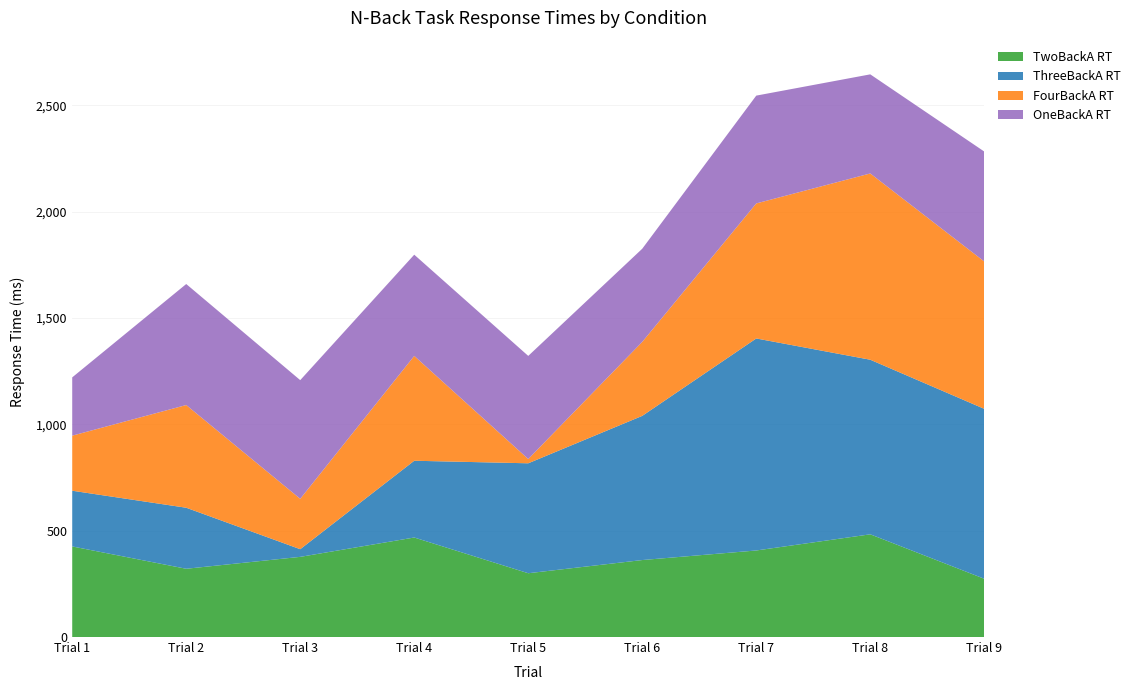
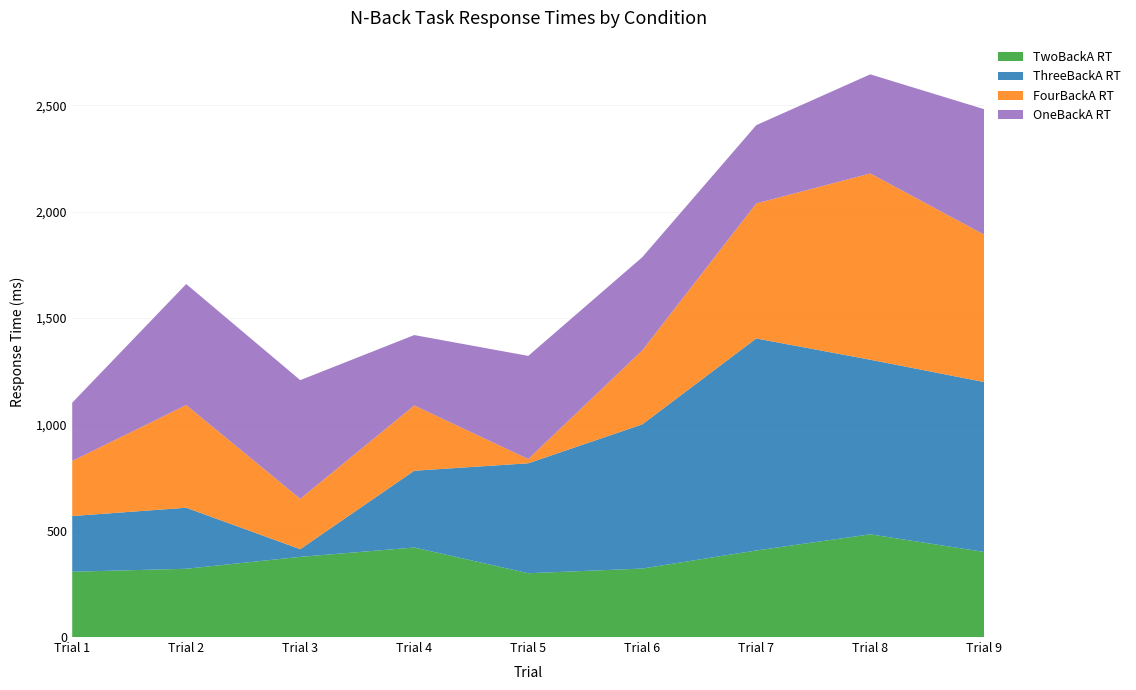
  {
    "TwoBackA RT": {
-     "Trial 1": "430",
+     "Trial 1": "310",
      "Trial 2": "320",
      "Trial 3": "380",
-     "Trial 4": "470",
+     "Trial 4": "420",
      "Trial 5": "300",
-     "Trial 6": "360",
+     "Trial 6": "320",
      "Trial 7": "410",
      "Trial 8": "480",
-     "Trial 9": "270"
+     "Trial 9": "400"
    },
    "ThreeBackA RT": {
      "Trial 1": "260",
      "Trial 2": "290",
      "Trial 3": "40",
      "Trial 4": "360",
      "Trial 5": "520",
      "Trial 6": "680",
      "Trial 7": "1,000",
      "Trial 8": "820",
      "Trial 9": "800"
    },
    "FourBackA RT": {
      "Trial 1": "260",
      "Trial 2": "480",
      "Trial 3": "240",
-     "Trial 4": "490",
+     "Trial 4": "310",
      "Trial 5": "20",
      "Trial 6": "350",
      "Trial 7": "640",
      "Trial 8": "880",
      "Trial 9": "690"
    },
    "OneBackA RT": {
      "Trial 1": "270",
      "Trial 2": "570",
      "Trial 3": "560",
-     "Trial 4": "480",
+     "Trial 4": "330",
      "Trial 5": "490",
      "Trial 6": "440",
-     "Trial 7": "510",
+     "Trial 7": "370",
      "Trial 8": "470",
-     "Trial 9": "520"
+     "Trial 9": "590"
    }
  }
